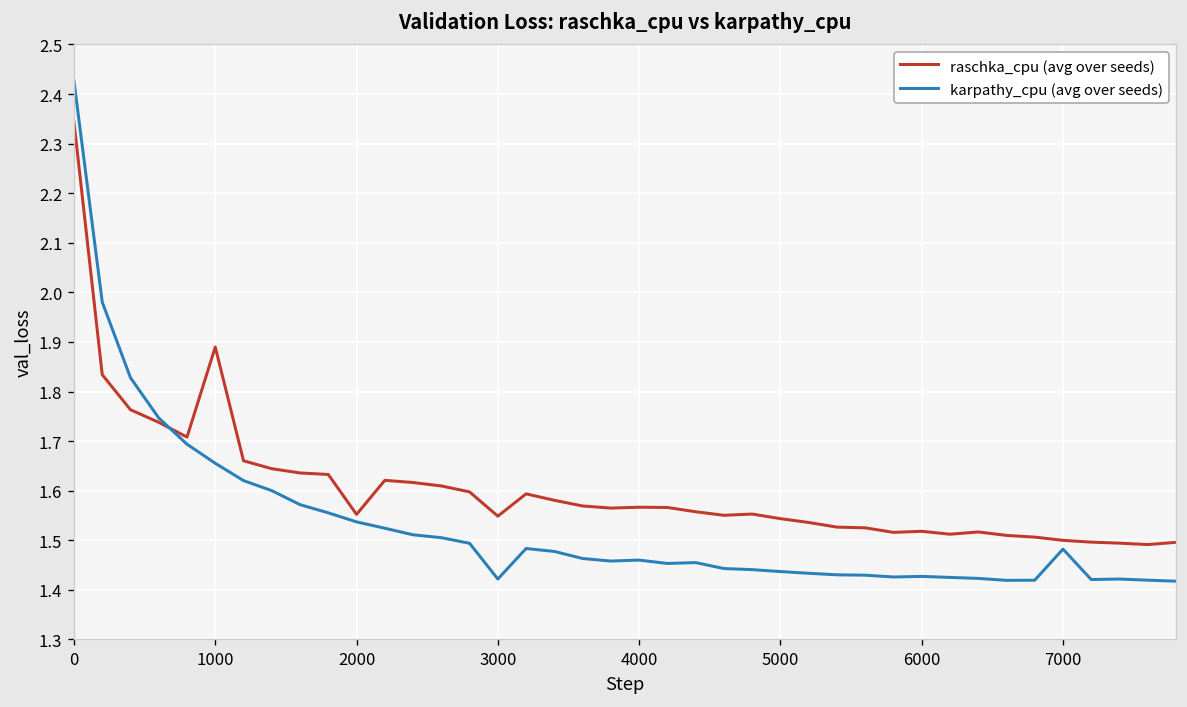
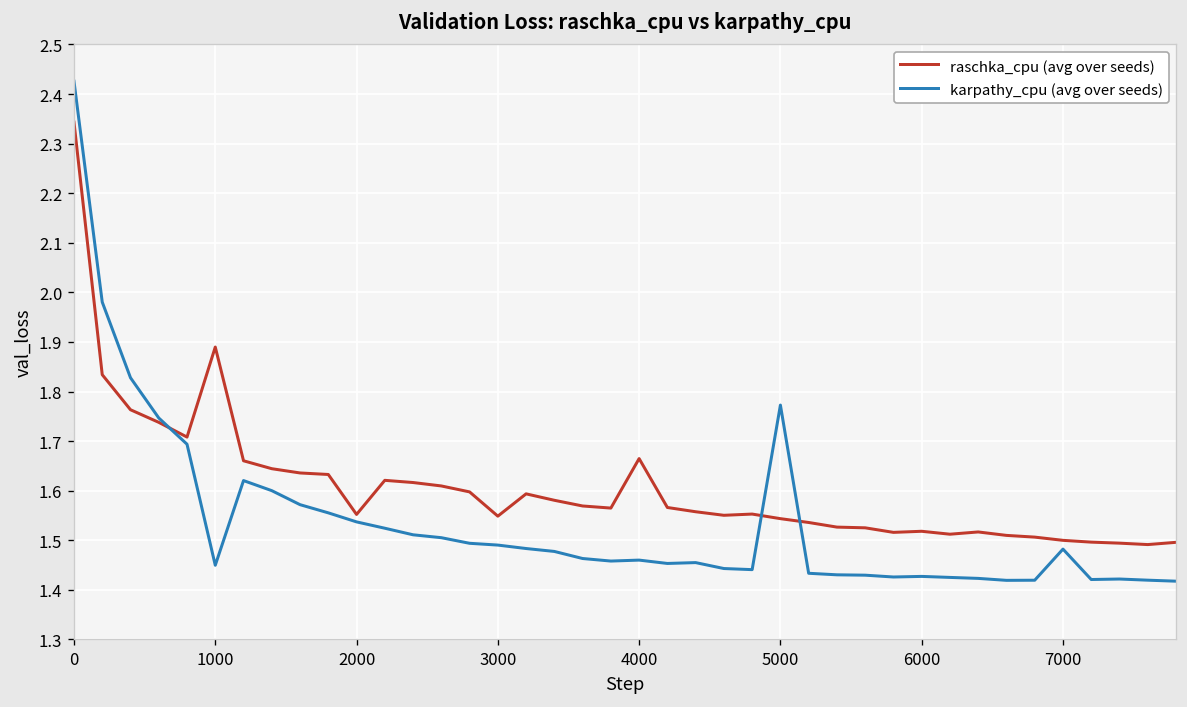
  {
    "raschka_cpu (avg over seeds)": {
      "0": 2.34,
      "1000": 1.89,
      "2000": 1.55,
      "3000": 1.55,
-     "4000": 1.57,
+     "4000": 1.66,
      "5000": 1.54,
      "6000": 1.52,
      "7000": 1.50
    },
    "karpathy_cpu (avg over seeds)": {
      "0": 2.43,
-     "1000": 1.66,
+     "1000": 1.45,
      "2000": 1.54,
-     "3000": 1.42,
+     "3000": 1.49,
      "4000": 1.46,
-     "5000": 1.44,
+     "5000": 1.77,
      "6000": 1.43,
      "7000": 1.48
    }
  }
